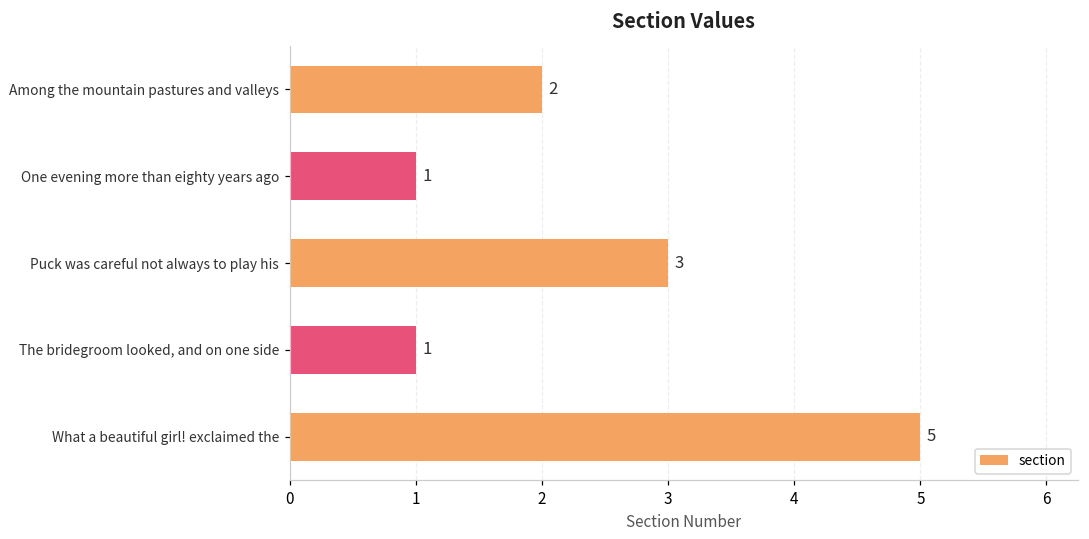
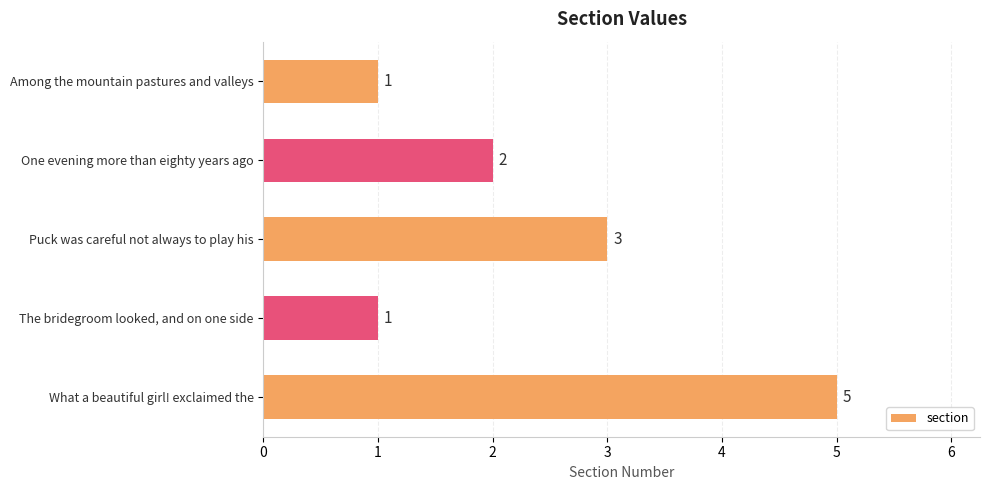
  {
-   "Among the mountain pastures and valleys": 2,
-   "One evening more than eighty years ago": 1,
+   "Among the mountain pastures and valleys": 1,
+   "One evening more than eighty years ago": 2,
    "Puck was careful not always to play his": 3,
    "The bridegroom looked, and on one side": 1,
    "What a beautiful girl! exclaimed the": 5
  }
